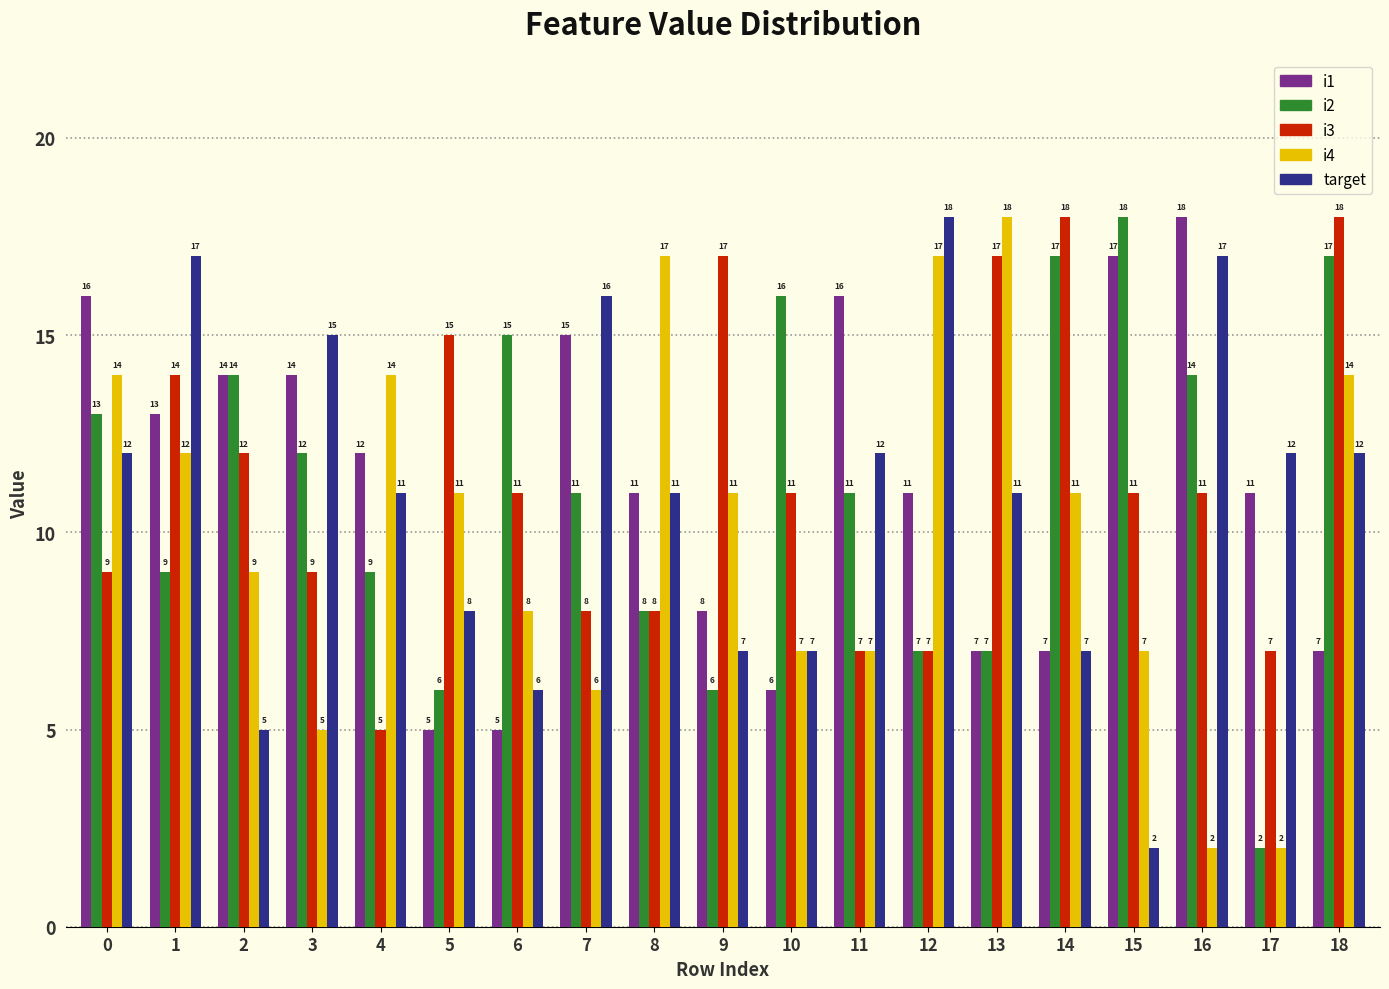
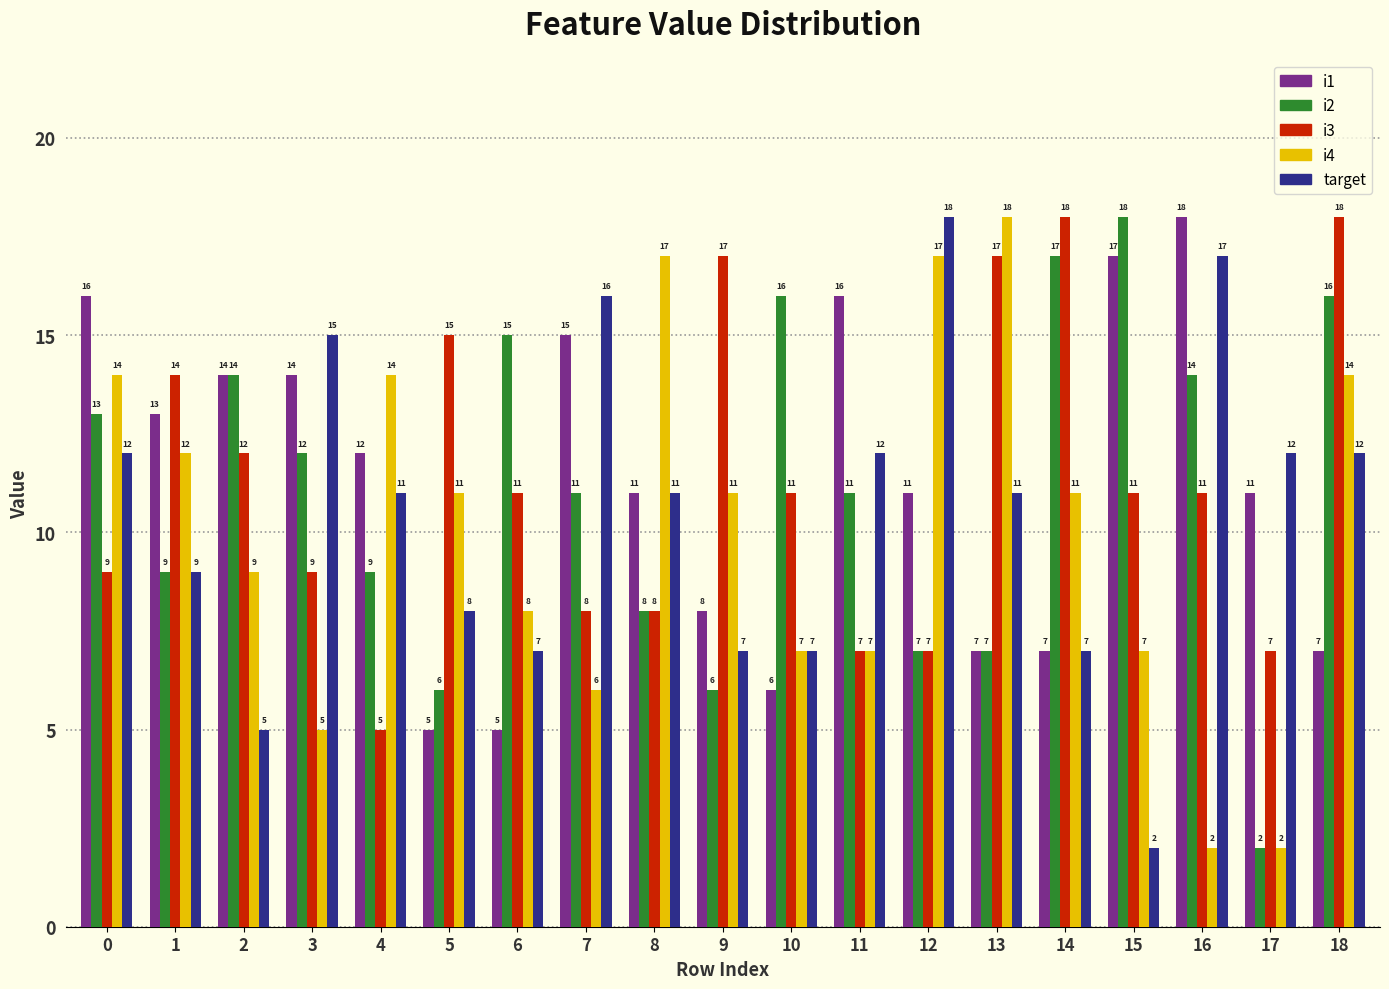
  {
    "i1": {
      "0": 16,
      "1": 13,
      "2": 14,
      "3": 14,
      "4": 12,
      "5": 5,
      "6": 5,
      "7": 15,
      "8": 11,
      "9": 8,
      "10": 6,
      "11": 16,
      "12": 11,
      "13": 7,
      "14": 7,
      "15": 17,
      "16": 18,
      "17": 11,
      "18": 7
    },
    "i2": {
      "0": 13,
      "1": 9,
      "2": 14,
      "3": 12,
      "4": 9,
      "5": 6,
      "6": 15,
      "7": 11,
      "8": 8,
      "9": 6,
      "10": 16,
      "11": 11,
      "12": 7,
      "13": 7,
      "14": 17,
      "15": 18,
      "16": 14,
      "17": 2,
-     "18": 17
+     "18": 16
    },
    "i3": {
      "0": 9,
      "1": 14,
      "2": 12,
      "3": 9,
      "4": 5,
      "5": 15,
      "6": 11,
      "7": 8,
      "8": 8,
      "9": 17,
      "10": 11,
      "11": 7,
      "12": 7,
      "13": 17,
      "14": 18,
      "15": 11,
      "16": 11,
      "17": 7,
      "18": 18
    },
    "i4": {
      "0": 14,
      "1": 12,
      "2": 9,
      "3": 5,
      "4": 14,
      "5": 11,
      "6": 8,
      "7": 6,
      "8": 17,
      "9": 11,
      "10": 7,
      "11": 7,
      "12": 17,
      "13": 18,
      "14": 11,
      "15": 7,
      "16": 2,
      "17": 2,
      "18": 14
    },
    "target": {
      "0": 12,
-     "1": 17,
+     "1": 9,
      "2": 5,
      "3": 15,
      "4": 11,
      "5": 8,
-     "6": 6,
+     "6": 7,
      "7": 16,
      "8": 11,
      "9": 7,
      "10": 7,
      "11": 12,
      "12": 18,
      "13": 11,
      "14": 7,
      "15": 2,
      "16": 17,
      "17": 12,
      "18": 12
    }
  }
